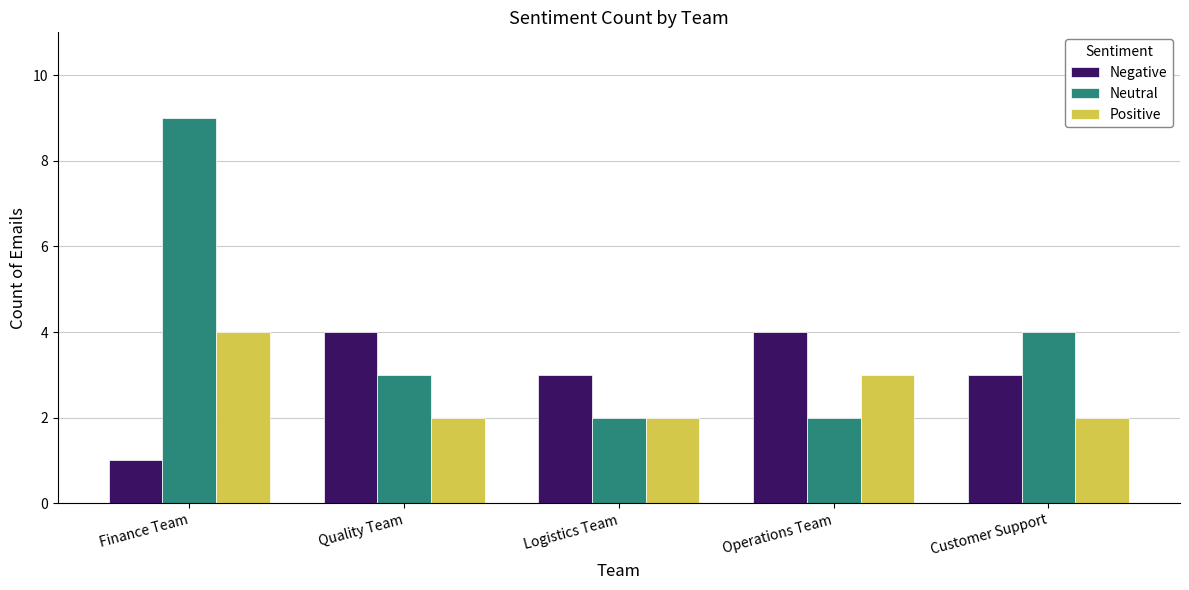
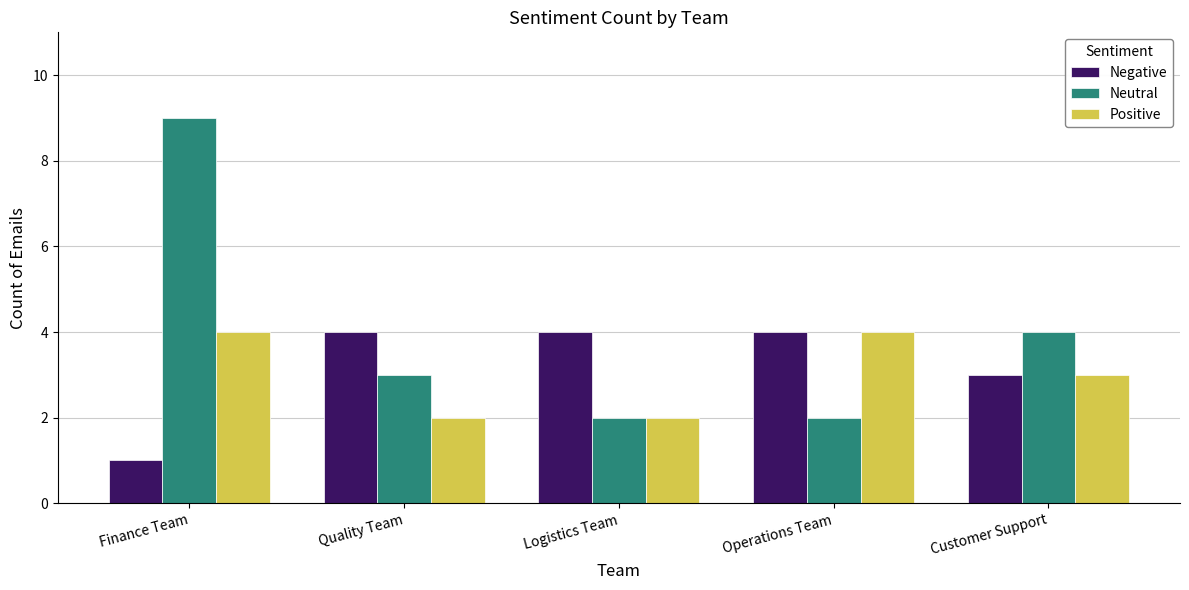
  {
    "Negative": {
      "Finance Team": 1,
      "Quality Team": 4,
-     "Logistics Team": 3,
+     "Logistics Team": 4,
      "Operations Team": 4,
      "Customer Support": 3
    },
    "Neutral": {
      "Finance Team": 9,
      "Quality Team": 3,
      "Logistics Team": 2,
      "Operations Team": 2,
      "Customer Support": 4
    },
    "Positive": {
      "Finance Team": 4,
      "Quality Team": 2,
      "Logistics Team": 2,
-     "Operations Team": 3,
-     "Customer Support": 2
+     "Operations Team": 4,
+     "Customer Support": 3
    }
  }
